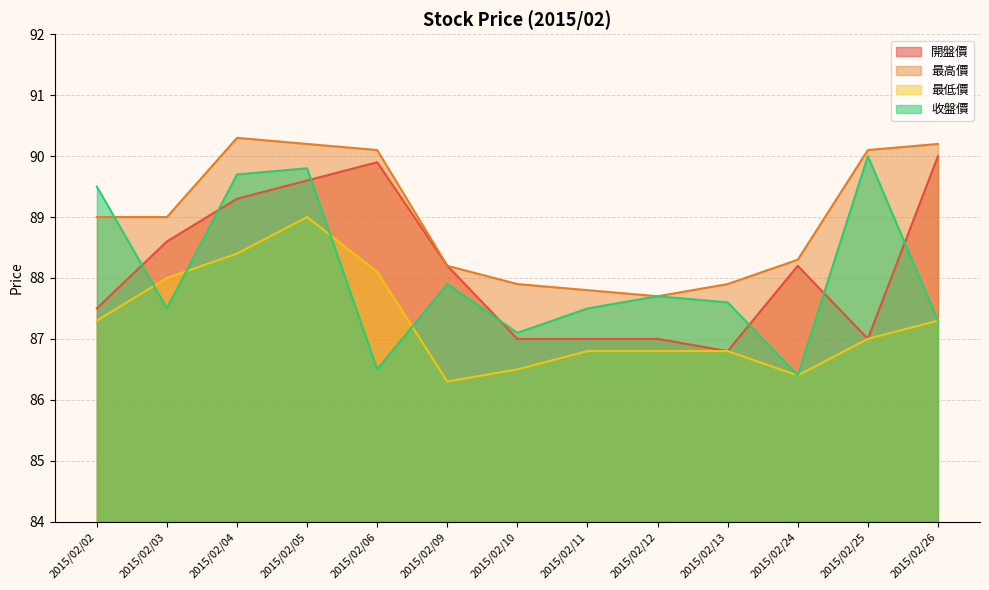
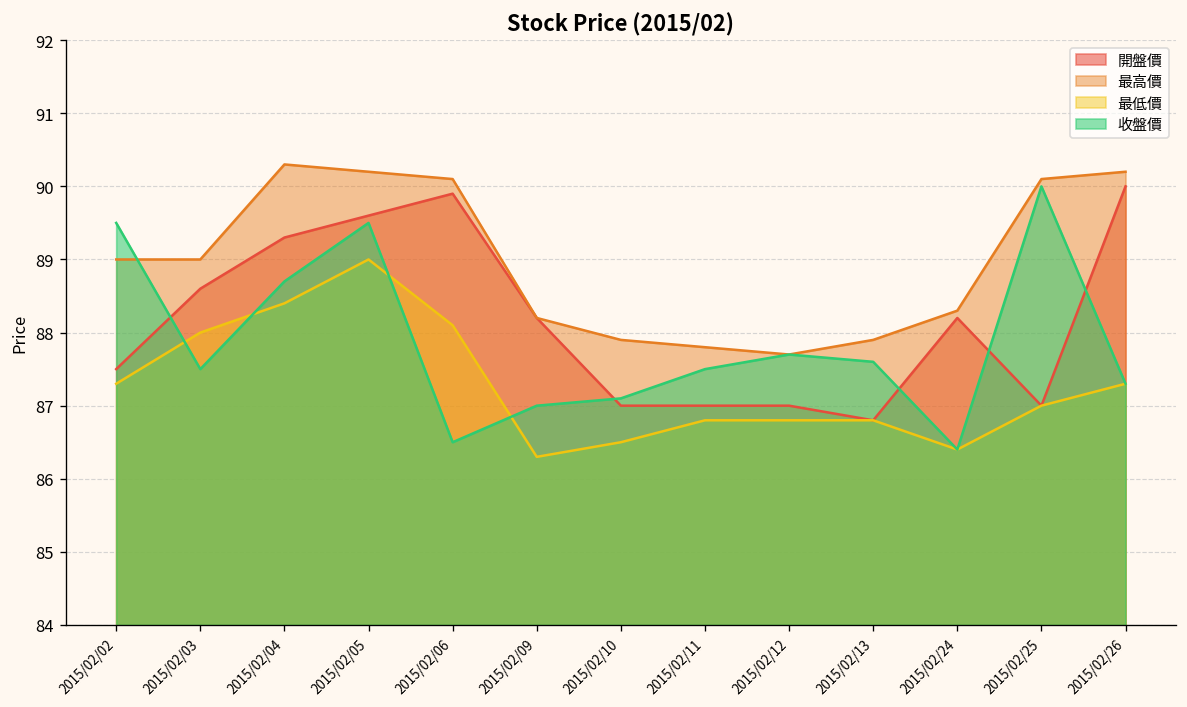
  {
    "收盤價": {
      "2015/02/02": 89.5,
      "2015/02/03": 87.5,
-     "2015/02/04": 89.7,
-     "2015/02/05": 89.8,
+     "2015/02/04": 88.7,
+     "2015/02/05": 89.5,
      "2015/02/06": 86.5,
-     "2015/02/09": 87.9,
+     "2015/02/09": 87.0,
      "2015/02/10": 87.1,
      "2015/02/11": 87.5,
      "2015/02/13": 87.6,
      "2015/02/25": 90.0
    }
  }
